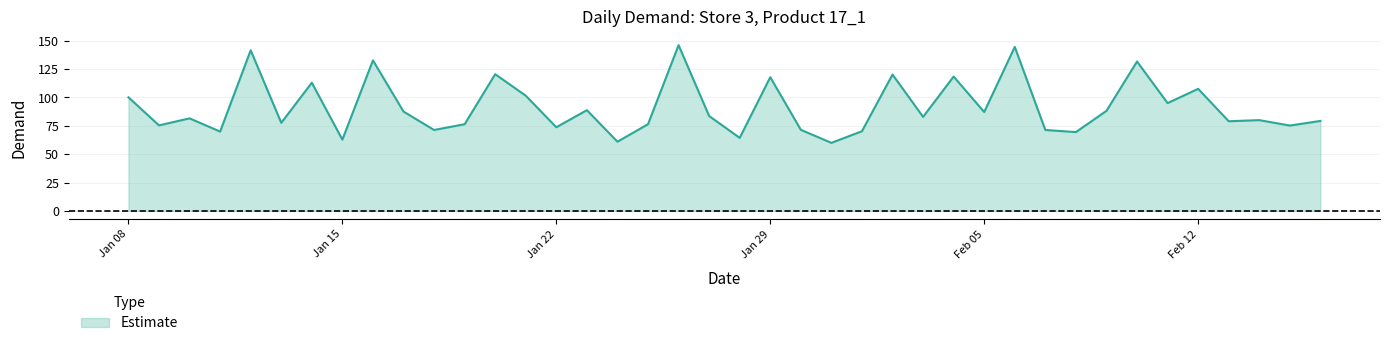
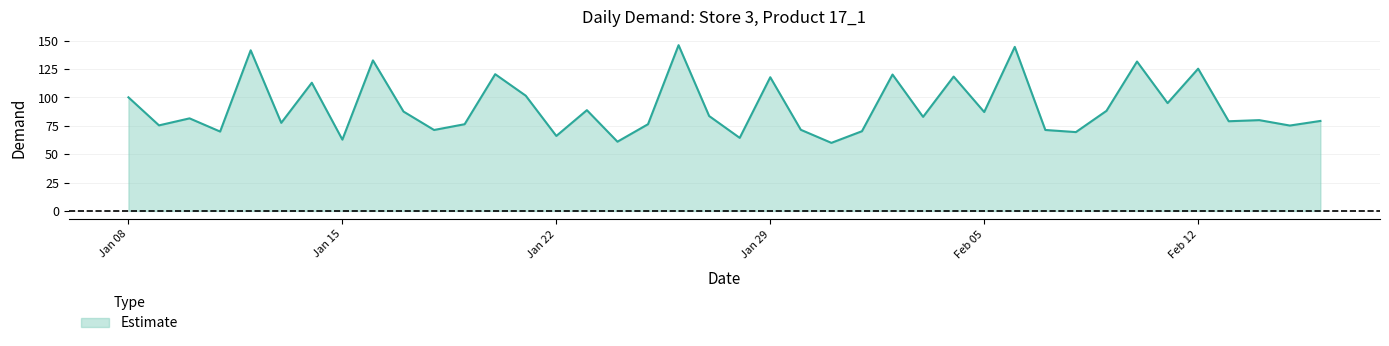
  {
    "Jan 08": 100,
    "Jan 15": 63,
-   "Jan 22": 74,
+   "Jan 22": 66,
    "Jan 29": 118,
    "Feb 05": 87,
-   "Feb 12": 108
+   "Feb 12": 125
  }
